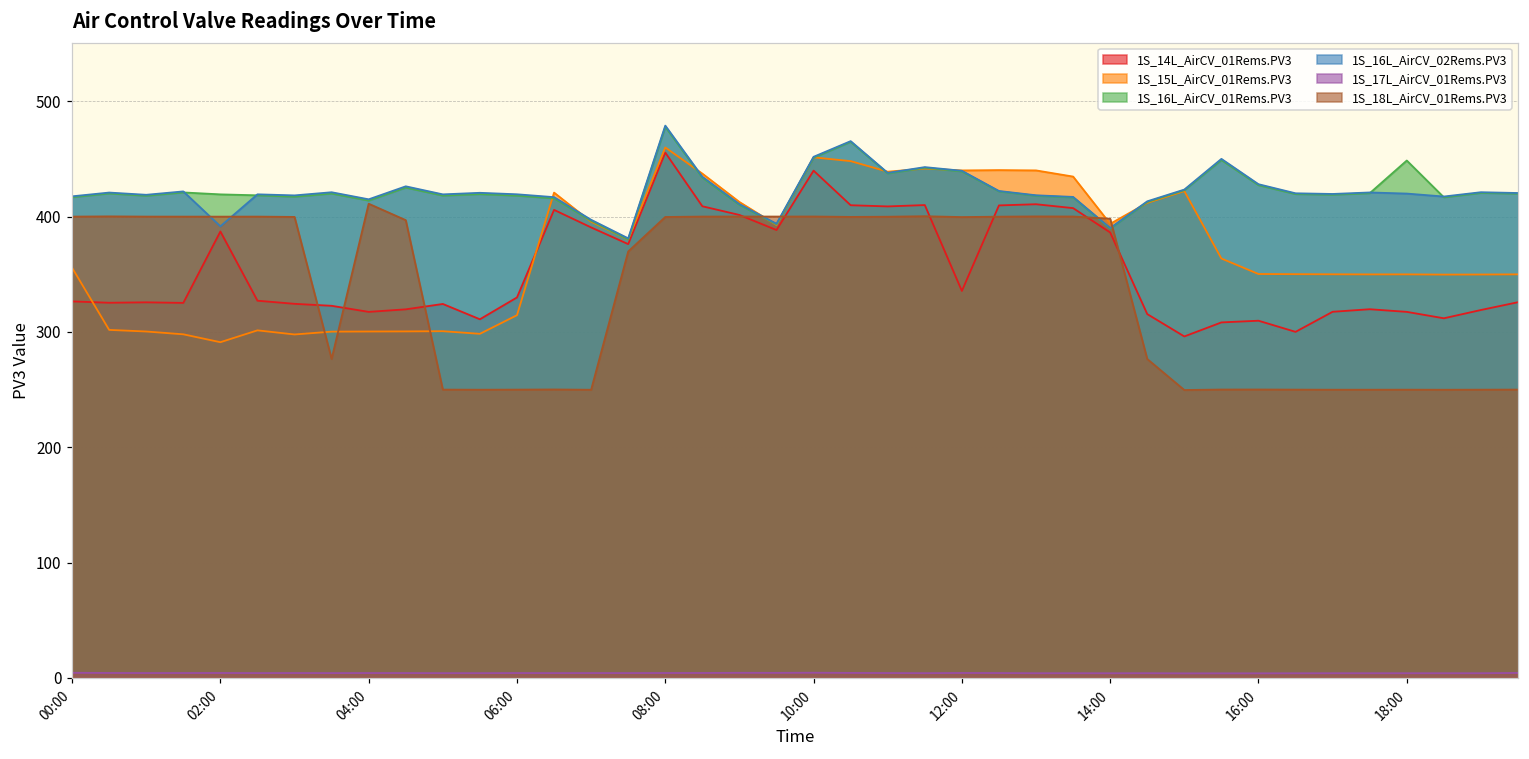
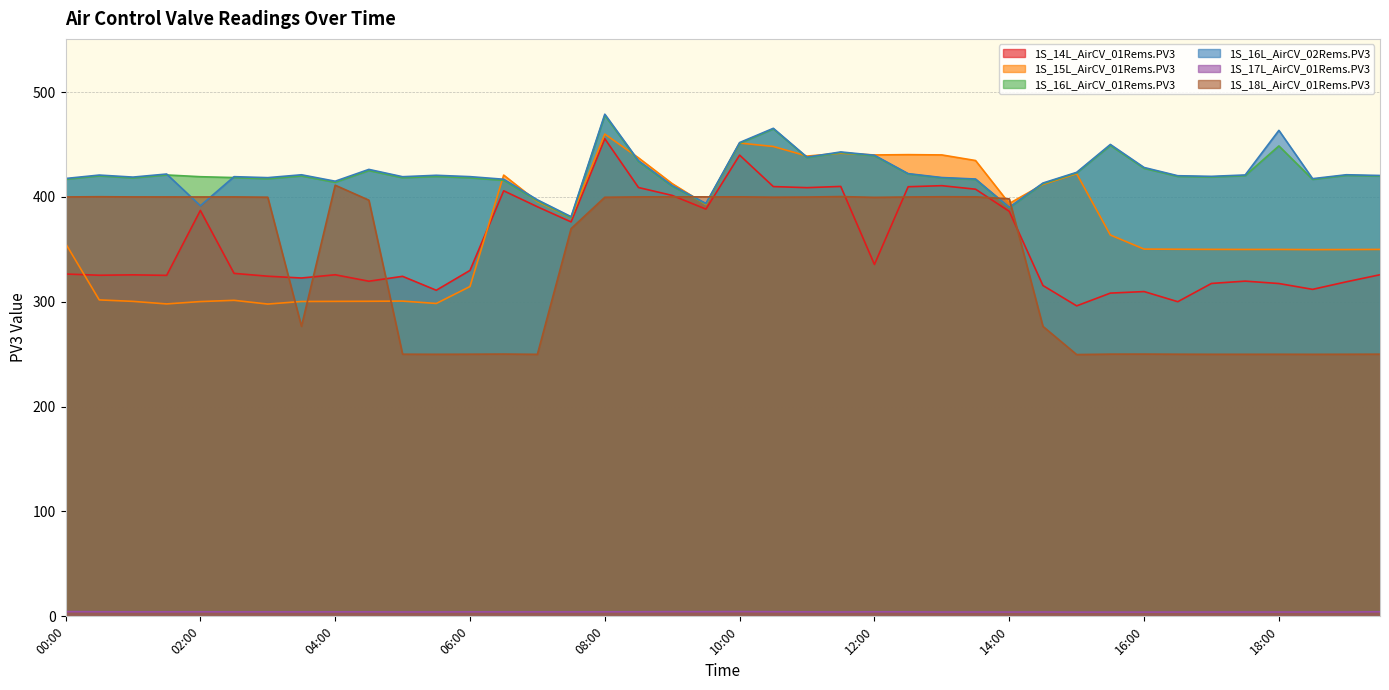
  {
    "1S_14L_AirCV_01Rems.PV3": {
      "00:00": 327,
      "02:00": 387,
-     "04:00": 317,
+     "04:00": 326,
      "06:00": 330,
      "08:00": 456,
      "10:00": 440,
      "12:00": 336,
      "14:00": 386,
      "16:00": 310,
      "18:00": 317
    },
    "1S_15L_AirCV_01Rems.PV3": {
      "00:00": 356,
-     "02:00": 291,
+     "02:00": 300,
      "04:00": 300,
      "06:00": 315,
      "08:00": 460,
      "14:00": 394,
      "16:00": 350,
      "18:00": 350
    },
    "1S_16L_AirCV_01Rems.PV3": {
      "02:00": 419,
      "18:00": 449
    },
    "1S_16L_AirCV_02Rems.PV3": {
      "02:00": 392,
-     "18:00": 420
+     "18:00": 464
    },
    "1S_17L_AirCV_01Rems.PV3": {
      "00:00": 4,
      "02:00": 4,
      "04:00": 4,
      "06:00": 4,
      "08:00": 4,
      "10:00": 5,
      "12:00": 4,
      "14:00": 4,
      "16:00": 4,
      "18:00": 4
    },
    "1S_18L_AirCV_01Rems.PV3": {
      "00:00": 400,
      "02:00": 400,
      "04:00": 411,
      "06:00": 250,
      "08:00": 400,
      "10:00": 400,
      "12:00": 400,
      "14:00": 398,
      "16:00": 250,
      "18:00": 250
    }
  }
